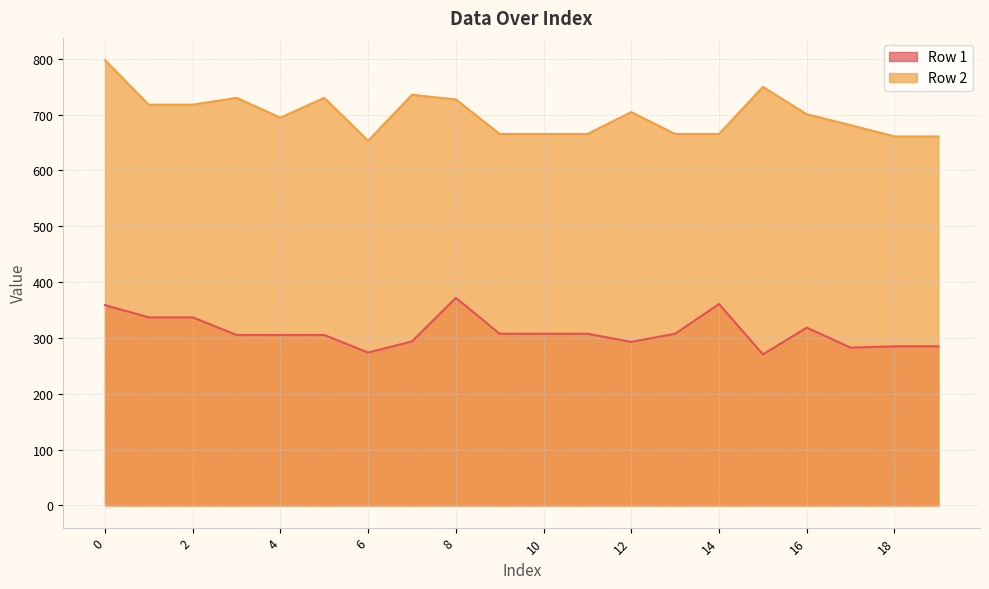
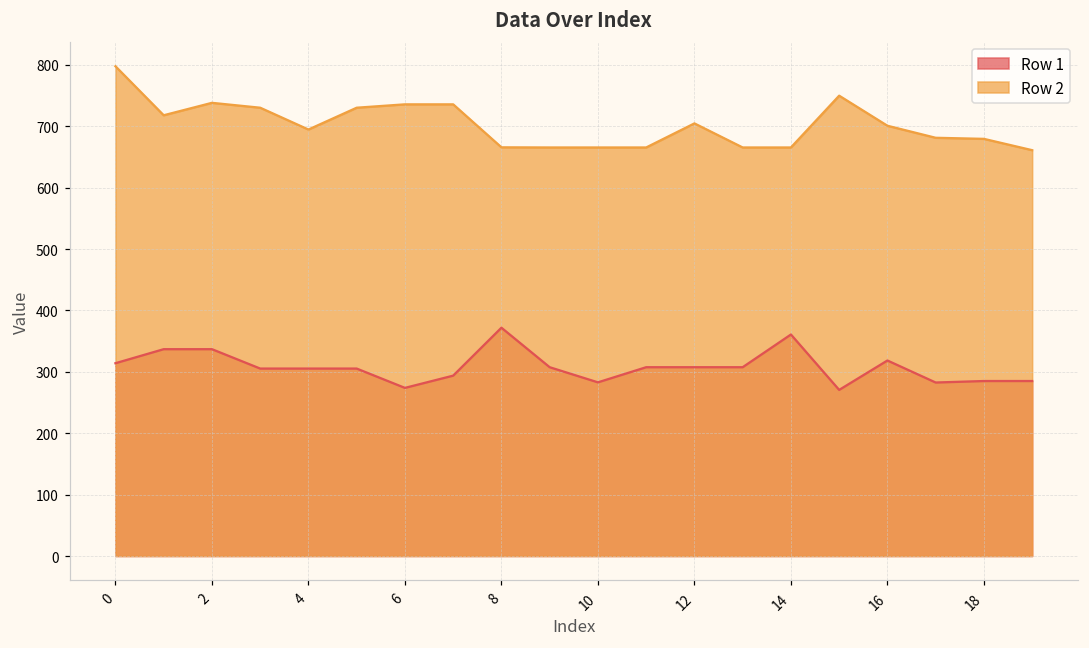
  {
    "Row 1": {
-     "0": 360,
+     "0": 310,
      "2": 340,
      "4": 310,
      "6": 270,
      "8": 370,
-     "10": 310,
-     "12": 290,
+     "10": 280,
+     "12": 310,
      "14": 360,
      "16": 320,
      "18": 280
    },
    "Row 2": {
      "0": 800,
-     "2": 720,
+     "2": 740,
      "4": 690,
-     "6": 650,
-     "8": 730,
+     "6": 740,
+     "8": 670,
      "10": 670,
      "12": 700,
      "14": 670,
      "16": 700,
-     "18": 660
+     "18": 680
    }
  }
